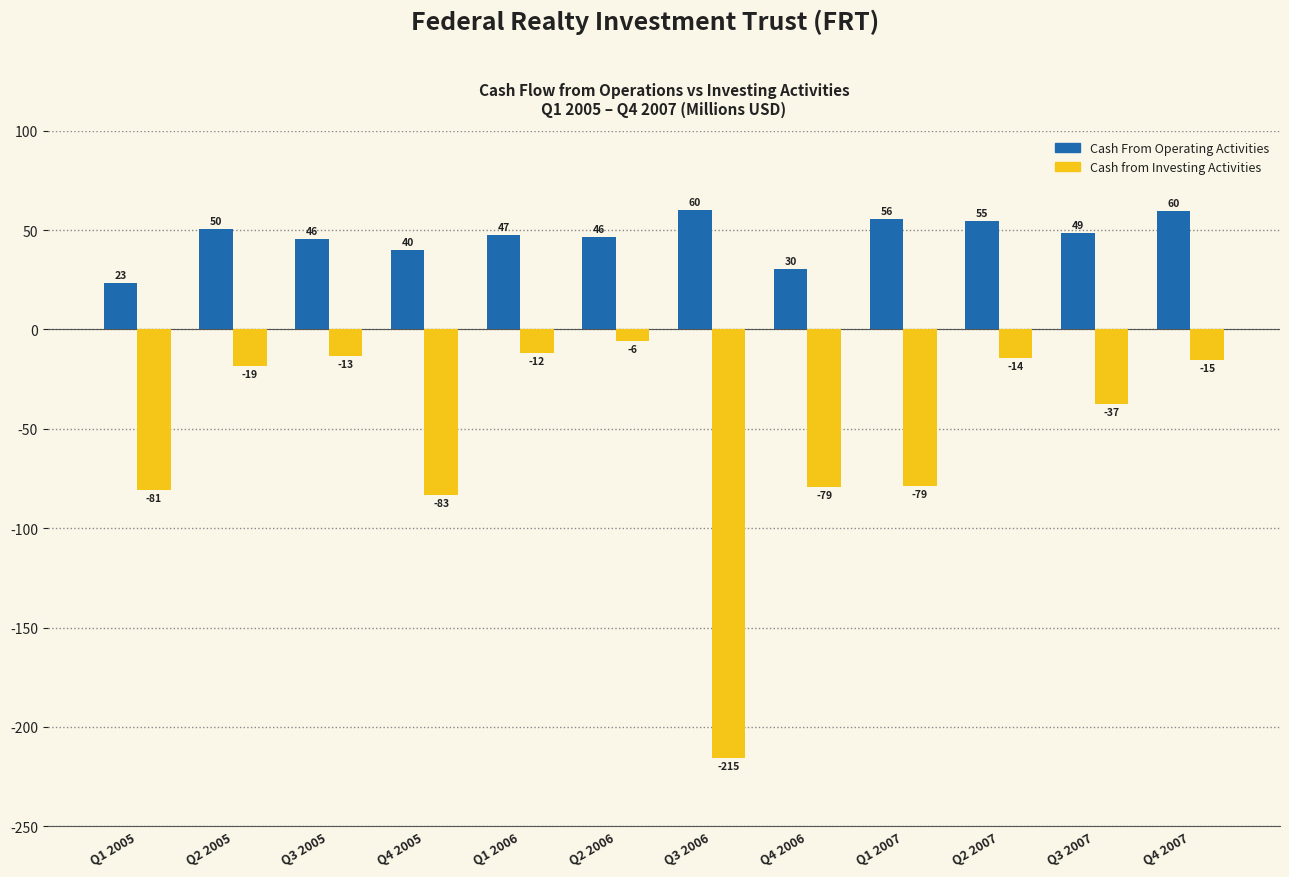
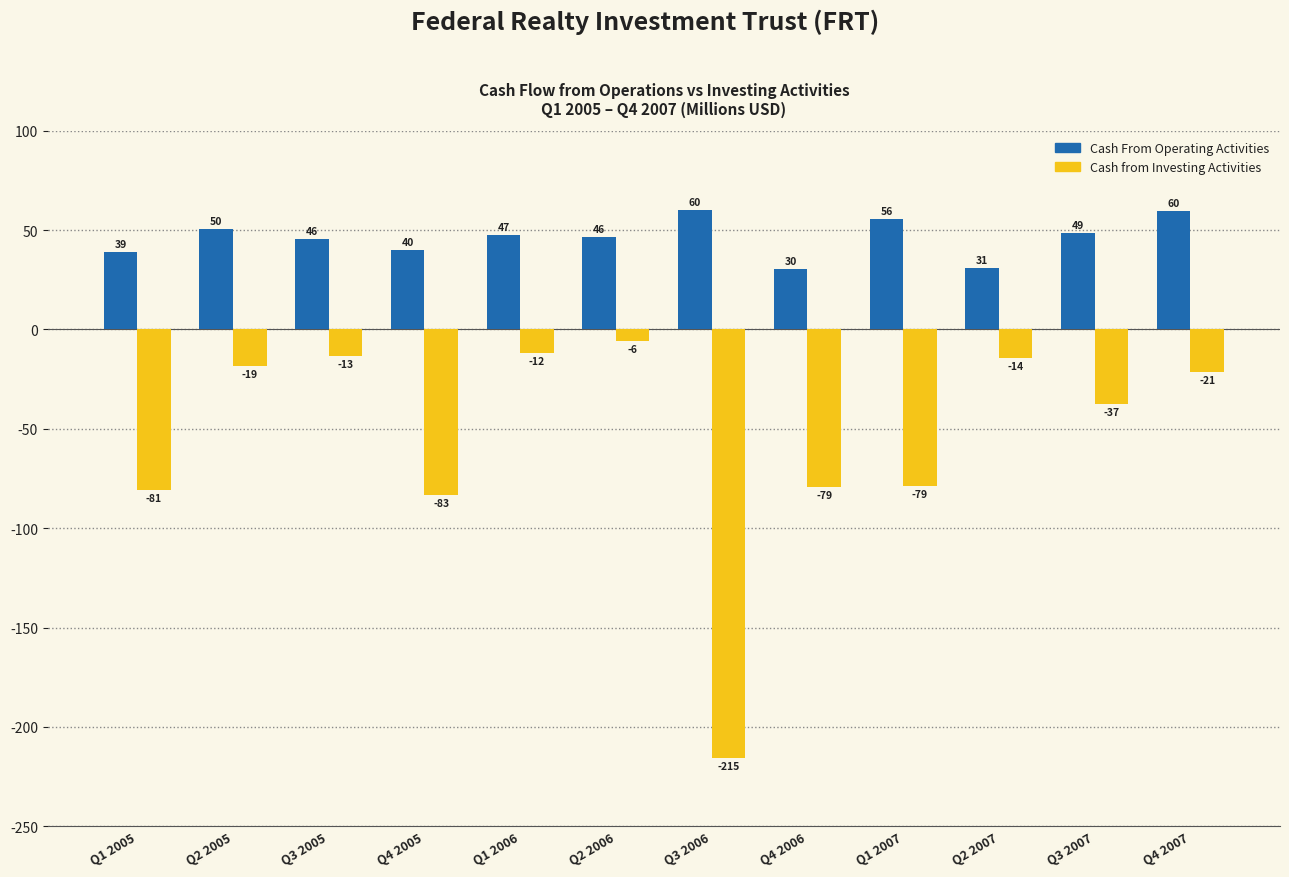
  {
    "Cash From Operating Activities": {
-     "Q1 2005": 23,
+     "Q1 2005": 39,
      "Q2 2005": 50,
      "Q3 2005": 46,
      "Q4 2005": 40,
      "Q1 2006": 47,
      "Q2 2006": 46,
      "Q3 2006": 60,
      "Q4 2006": 30,
      "Q1 2007": 56,
-     "Q2 2007": 55,
+     "Q2 2007": 31,
      "Q3 2007": 49,
      "Q4 2007": 60
    },
    "Cash from Investing Activities": {
      "Q1 2005": -81,
      "Q2 2005": -19,
      "Q3 2005": -13,
      "Q4 2005": -83,
      "Q1 2006": -12,
      "Q2 2006": -6,
      "Q3 2006": -215,
      "Q4 2006": -79,
      "Q1 2007": -79,
      "Q2 2007": -14,
      "Q3 2007": -37,
-     "Q4 2007": -15
+     "Q4 2007": -21
    }
  }
